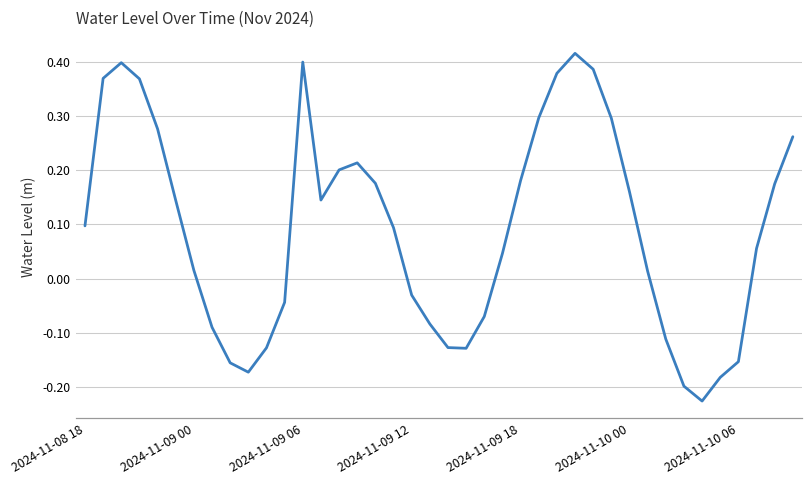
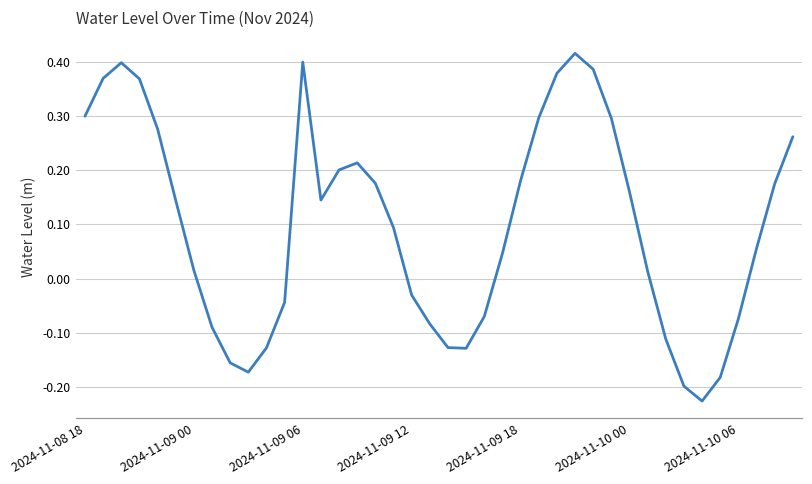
  {
-   "2024-11-08 18": 0.10,
+   "2024-11-08 18": 0.30,
    "2024-11-09 00": 0.02,
    "2024-11-09 06": 0.40,
    "2024-11-09 12": -0.03,
    "2024-11-09 18": 0.18,
    "2024-11-10 00": 0.16,
-   "2024-11-10 06": -0.15
+   "2024-11-10 06": -0.07
  }
